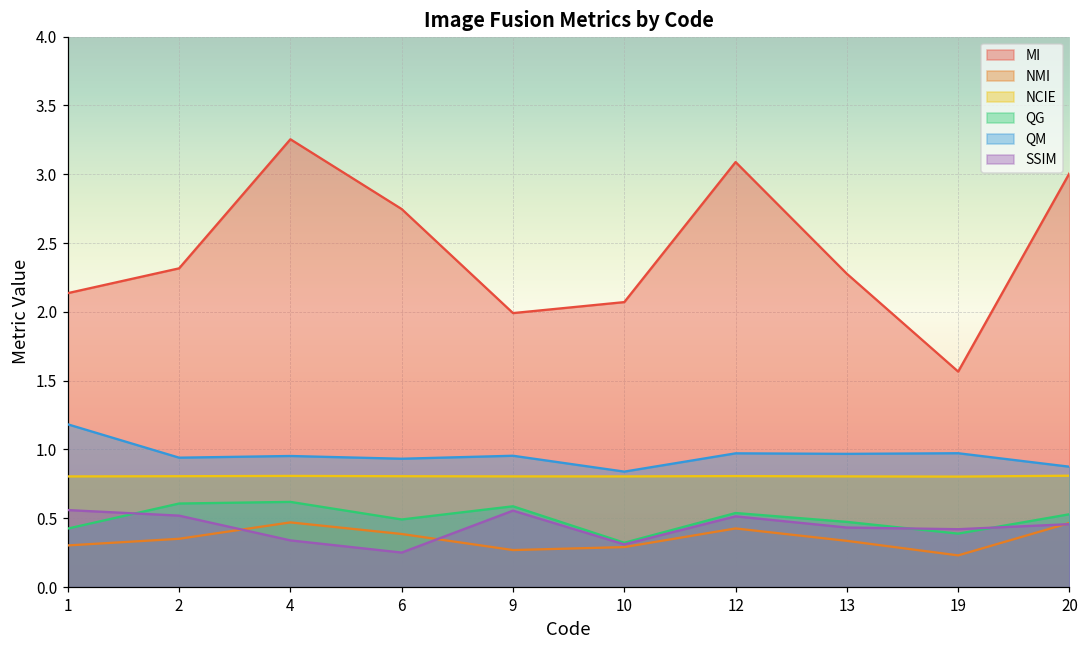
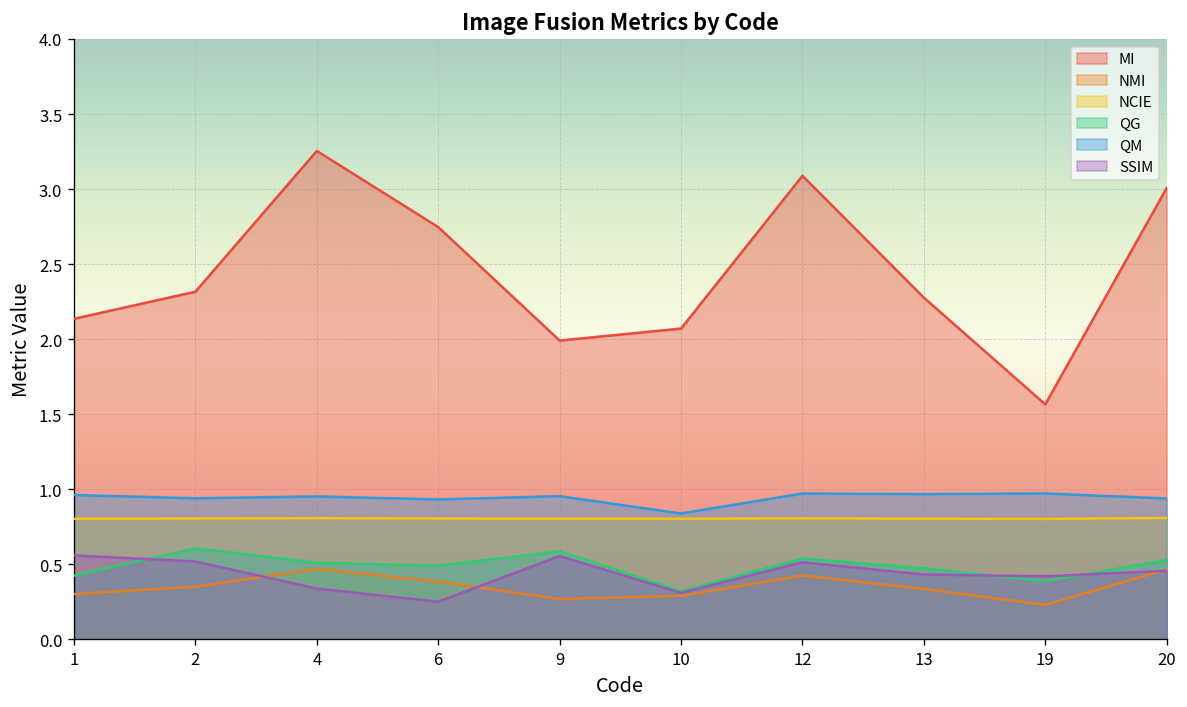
  {
    "QG": {
      "1": 0.43,
      "2": 0.61,
-     "4": 0.62,
+     "4": 0.51,
      "6": 0.49,
      "9": 0.59,
      "12": 0.54,
      "13": 0.47,
      "19": 0.39,
      "20": 0.53
    },
    "QM": {
-     "1": 1.18,
+     "1": 0.96,
      "2": 0.94,
      "4": 0.95,
      "6": 0.93,
      "9": 0.95,
      "10": 0.84,
      "12": 0.97,
      "13": 0.97,
      "19": 0.97,
-     "20": 0.87
+     "20": 0.94
    },
    "SSIM": {
      "1": 0.56,
      "2": 0.52,
      "4": 0.34,
      "6": 0.25,
      "9": 0.56,
      "12": 0.51,
      "13": 0.43,
      "19": 0.42
    }
  }
